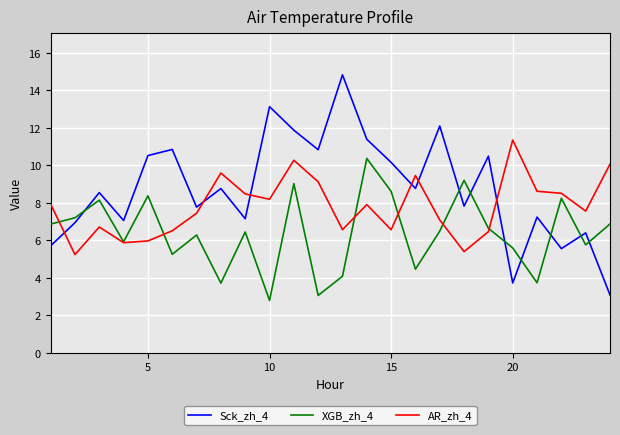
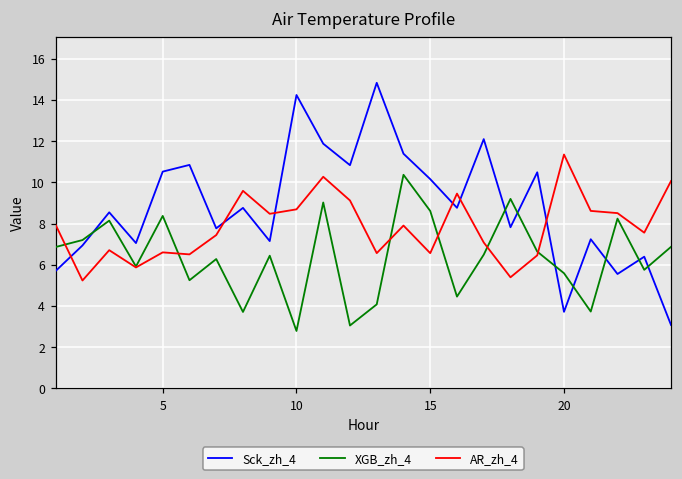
  {
    "Sck_zh_4": {
      "5": 10.5,
-     "10": 13.1,
+     "10": 14.2,
      "15": 10.2,
      "20": 3.7
    },
    "XGB_zh_4": {
      "5": 8.4,
      "10": 2.8,
      "15": 8.6,
      "20": 5.6
    },
    "AR_zh_4": {
-     "5": 6.0,
-     "10": 8.2,
+     "5": 6.6,
+     "10": 8.7,
      "15": 6.6,
      "20": 11.3
    }
  }
